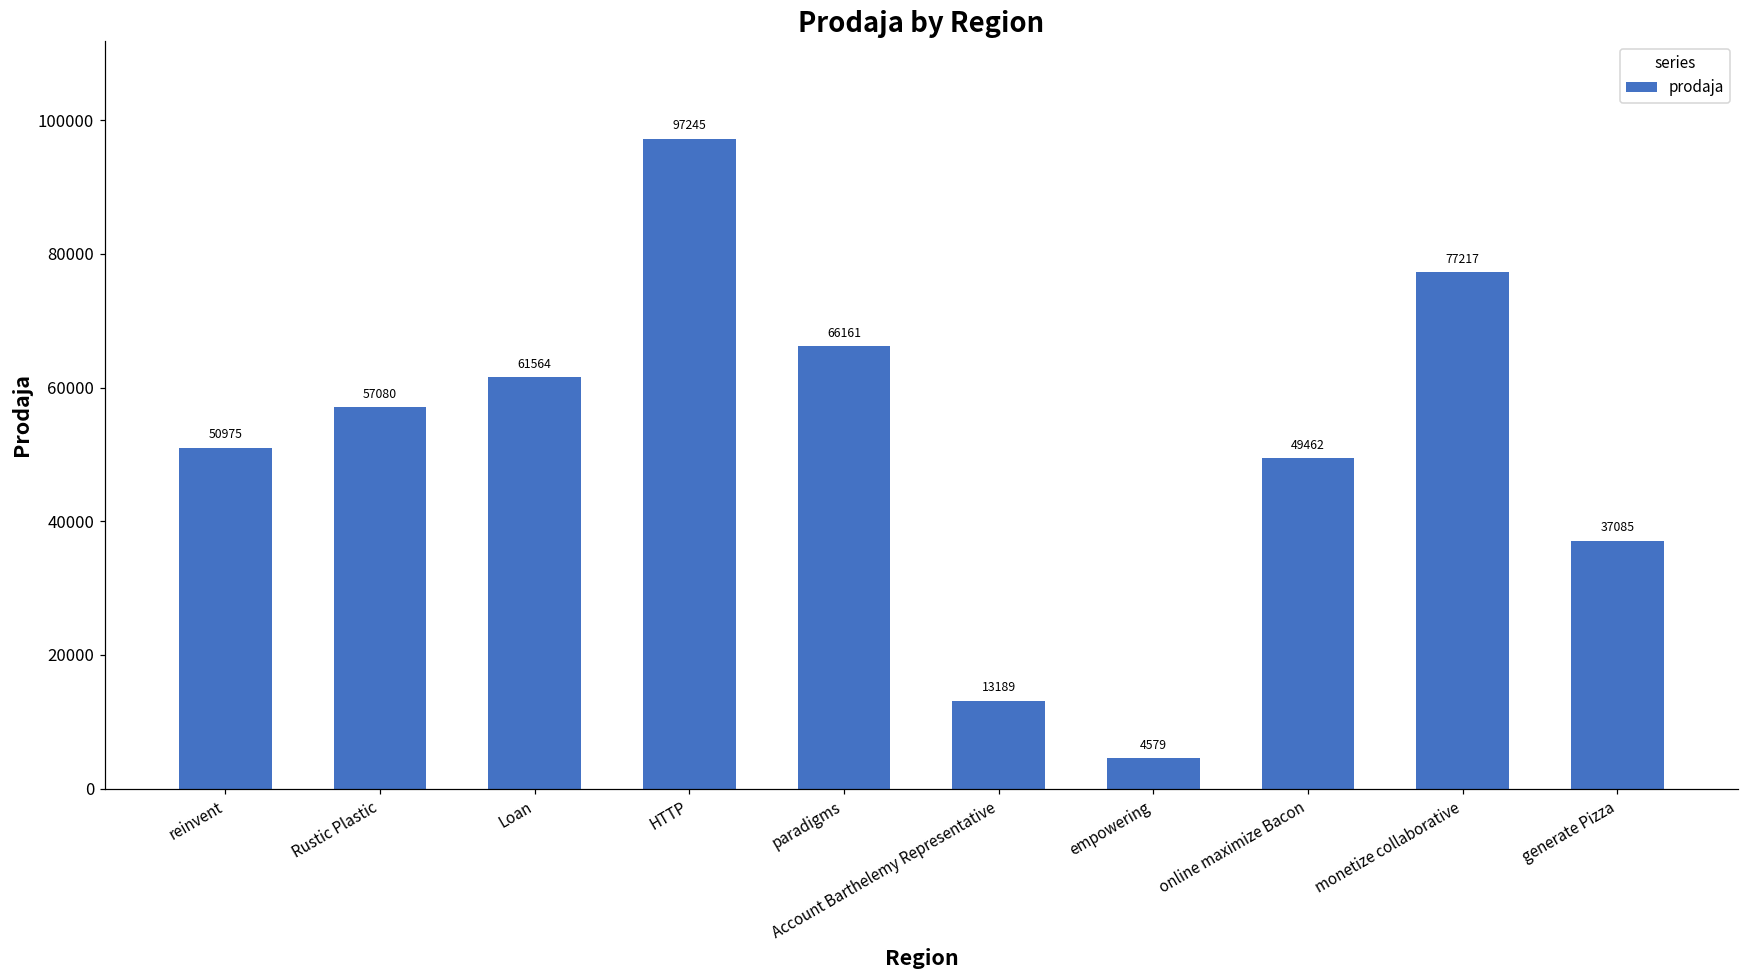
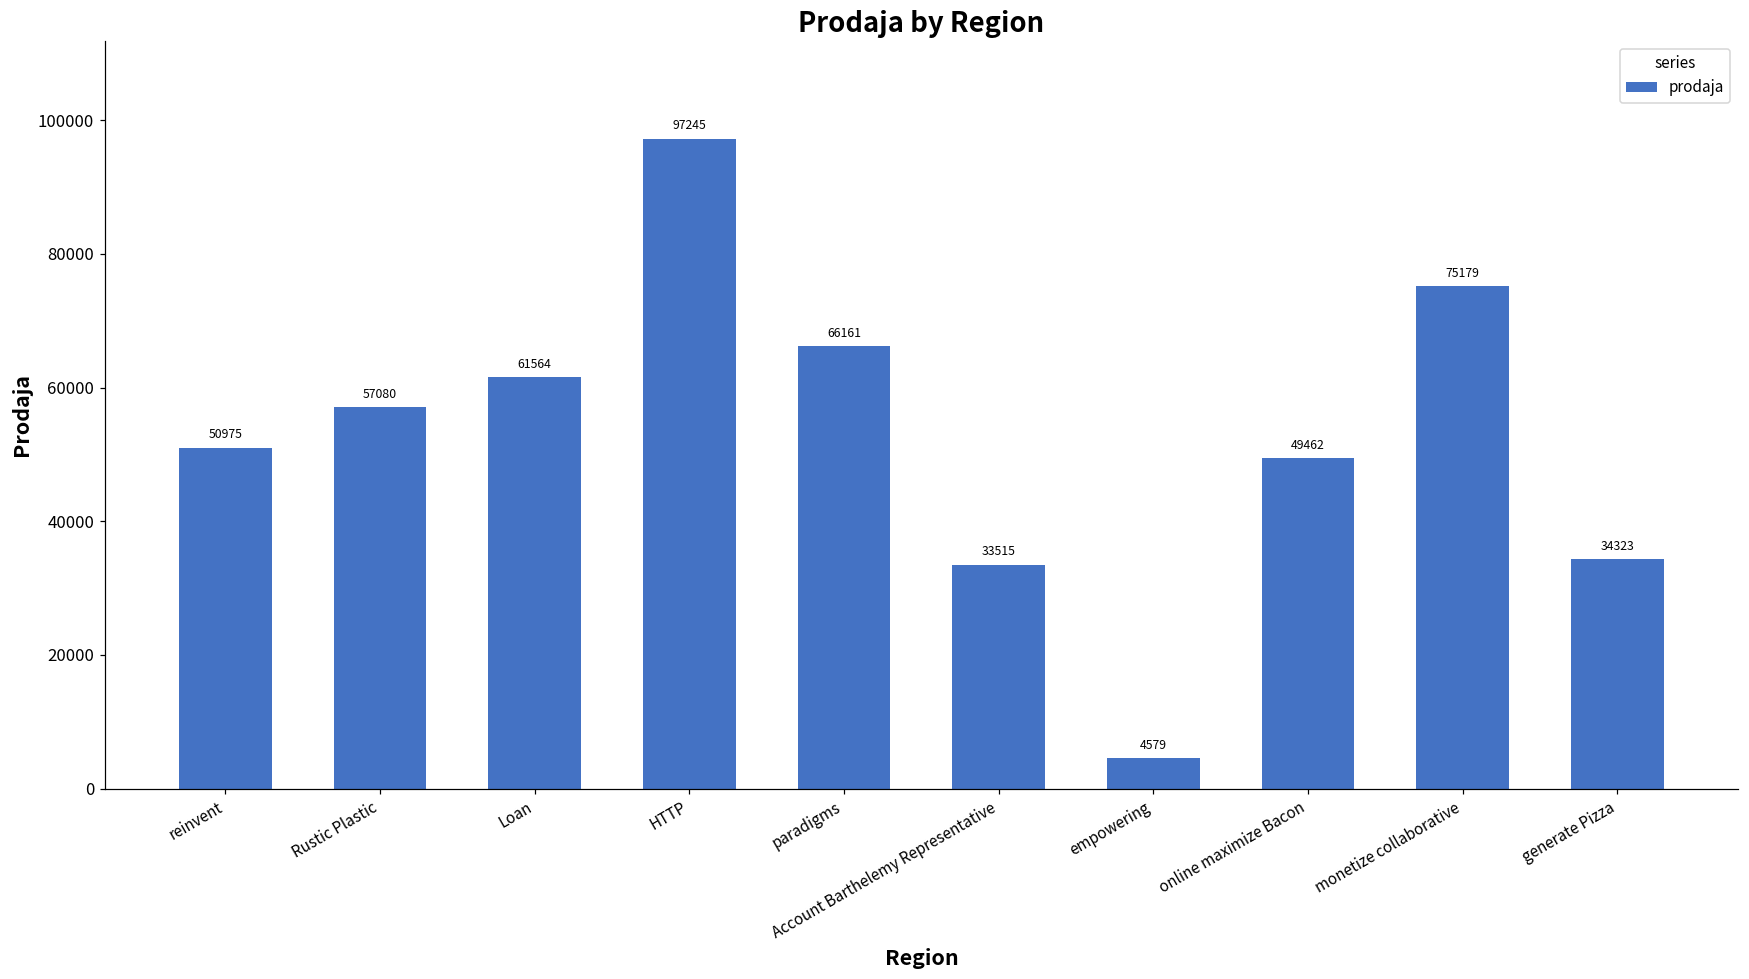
  {
    "reinvent": 50975,
    "Rustic Plastic": 57080,
    "Loan": 61564,
    "HTTP": 97245,
    "paradigms": 66161,
-   "Account Barthelemy Representative": 13189,
+   "Account Barthelemy Representative": 33515,
    "empowering": 4579,
    "online maximize Bacon": 49462,
-   "monetize collaborative": 77217,
-   "generate Pizza": 37085
+   "monetize collaborative": 75179,
+   "generate Pizza": 34323
  }
